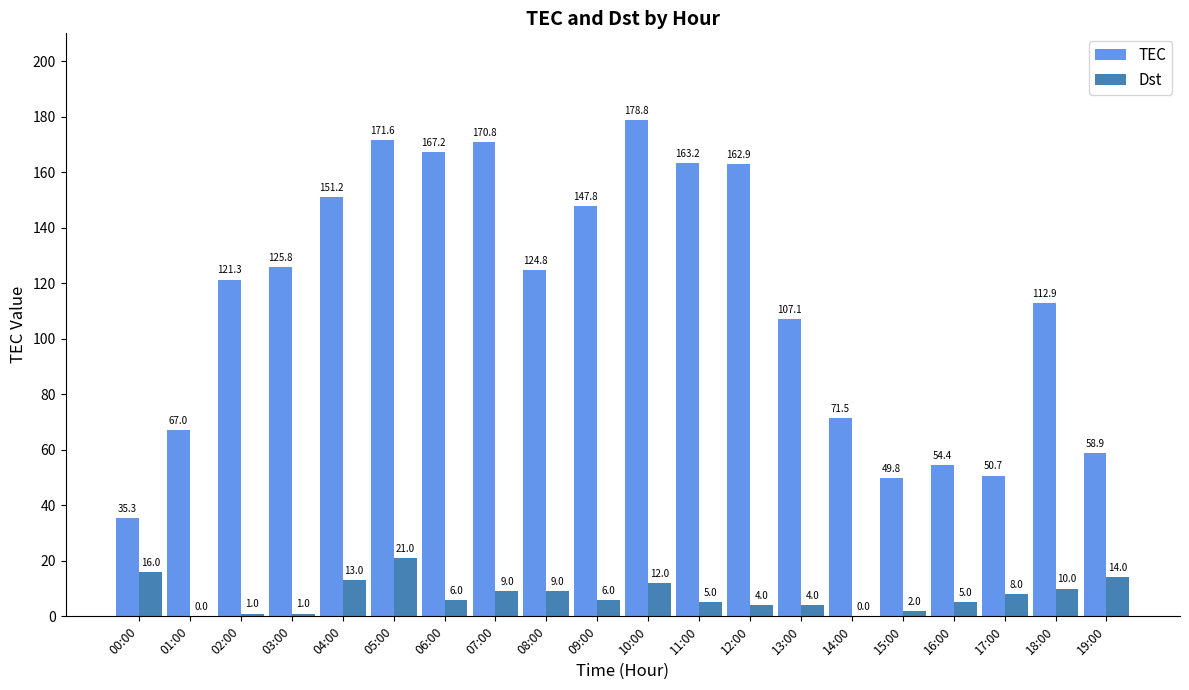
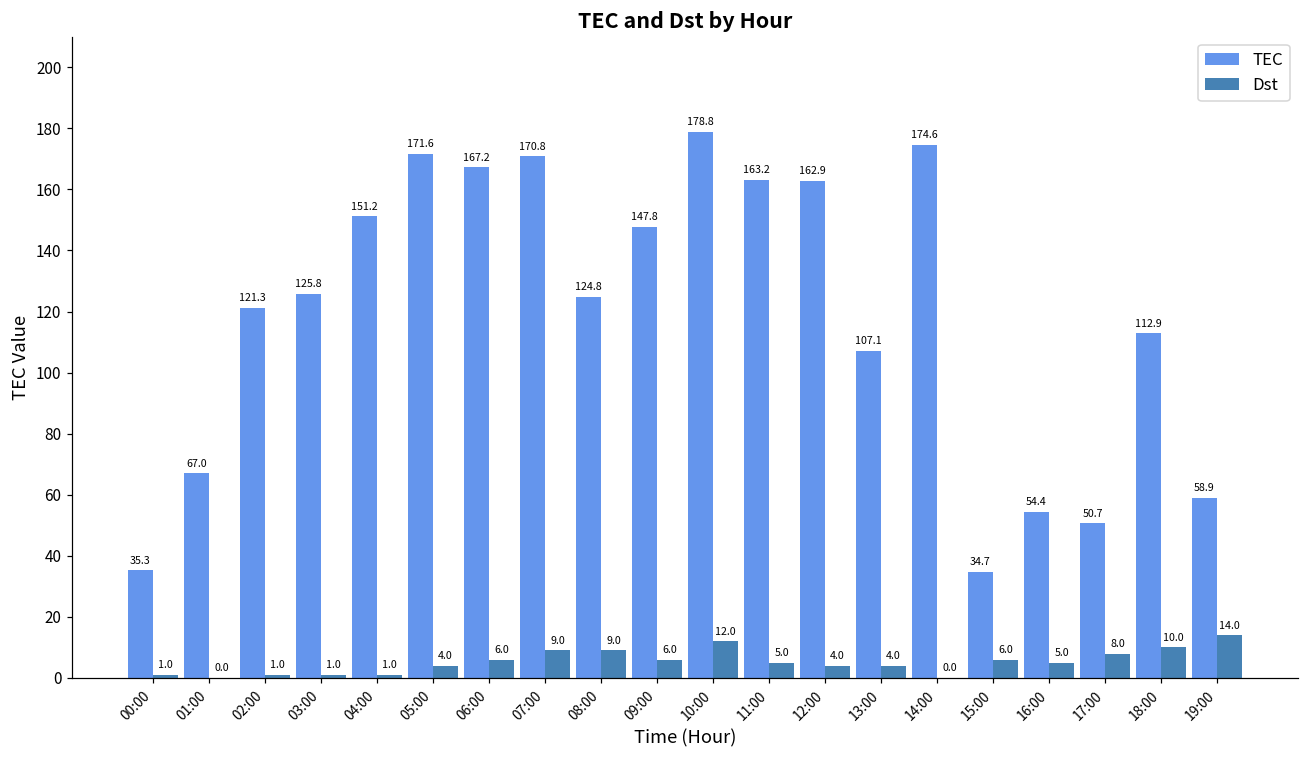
  {
    "TEC": {
      "00:00": 35.3,
      "01:00": 67.0,
      "02:00": 121.3,
      "03:00": 125.8,
      "04:00": 151.2,
      "05:00": 171.6,
      "06:00": 167.2,
      "07:00": 170.8,
      "08:00": 124.8,
      "09:00": 147.8,
      "10:00": 178.8,
      "11:00": 163.2,
      "12:00": 162.9,
      "13:00": 107.1,
-     "14:00": 71.5,
-     "15:00": 49.8,
+     "14:00": 174.6,
+     "15:00": 34.7,
      "16:00": 54.4,
      "17:00": 50.7,
      "18:00": 112.9,
      "19:00": 58.9
    },
    "Dst": {
-     "00:00": 16.0,
+     "00:00": 1.0,
      "01:00": 0.0,
      "02:00": 1.0,
      "03:00": 1.0,
-     "04:00": 13.0,
-     "05:00": 21.0,
+     "04:00": 1.0,
+     "05:00": 4.0,
      "06:00": 6.0,
      "07:00": 9.0,
      "08:00": 9.0,
      "09:00": 6.0,
      "10:00": 12.0,
      "11:00": 5.0,
      "12:00": 4.0,
      "13:00": 4.0,
      "14:00": 0.0,
-     "15:00": 2.0,
+     "15:00": 6.0,
      "16:00": 5.0,
      "17:00": 8.0,
      "18:00": 10.0,
      "19:00": 14.0
    }
  }
